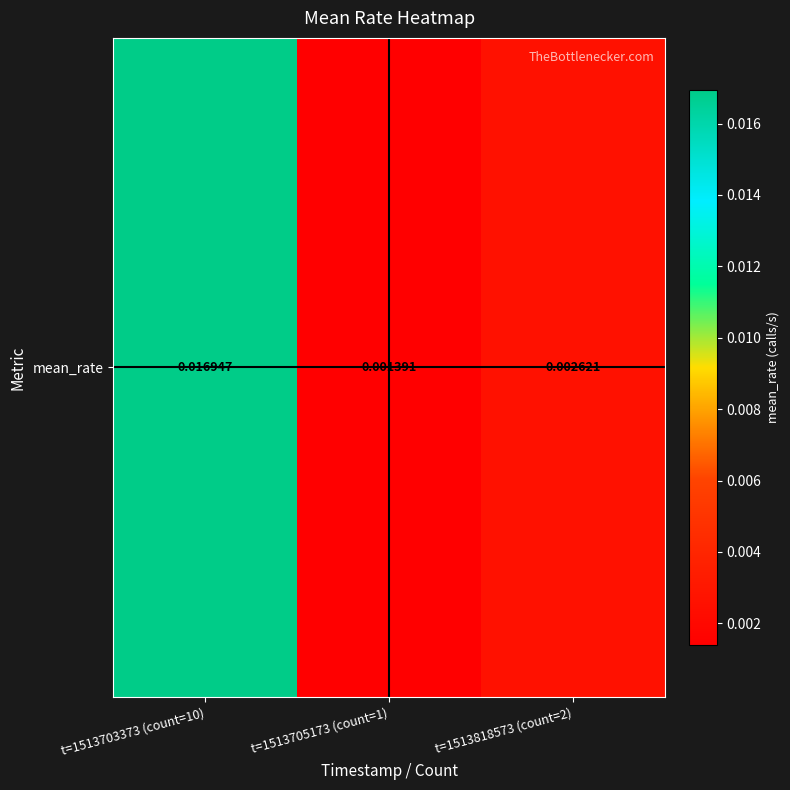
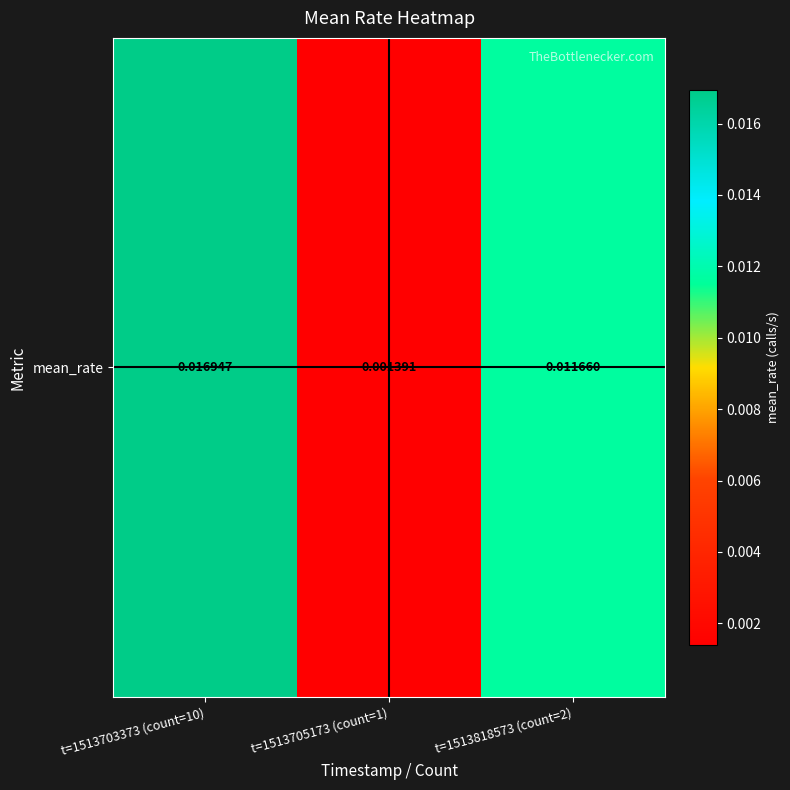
  {
    "mean_rate": {
      "t=1513703373 (count=10)": 0.016947,
      "t=1513705173 (count=1)": 0.001391,
-     "t=1513818573 (count=2)": 0.002621
+     "t=1513818573 (count=2)": 0.011660
    }
  }
